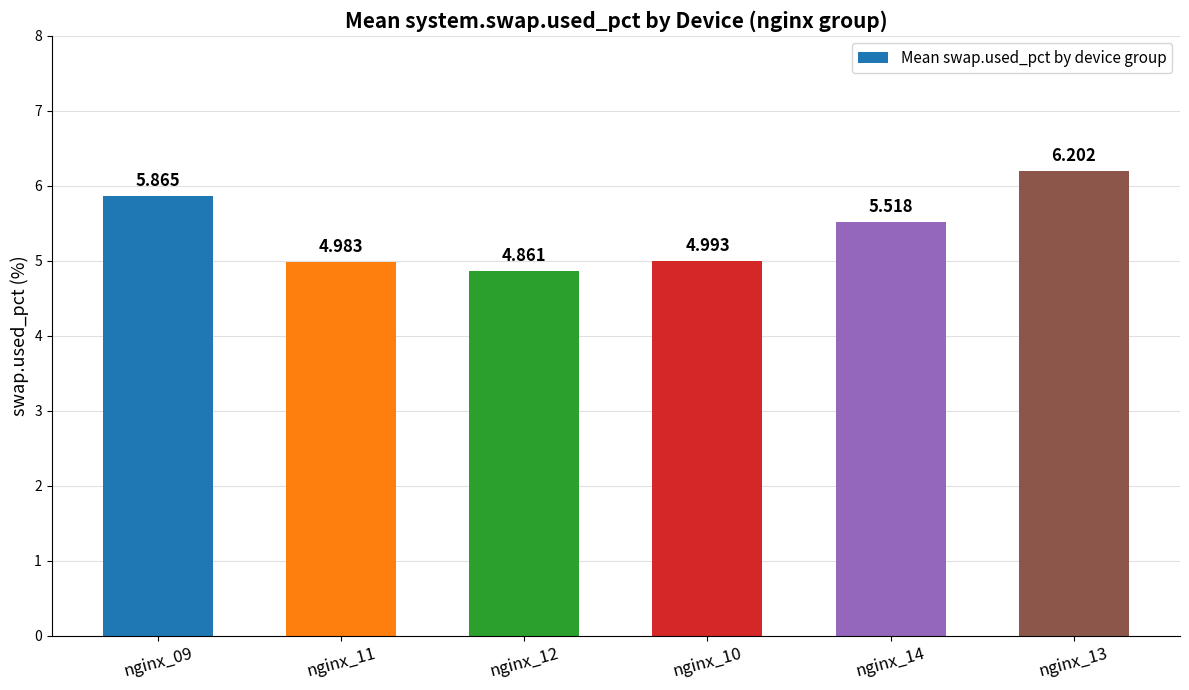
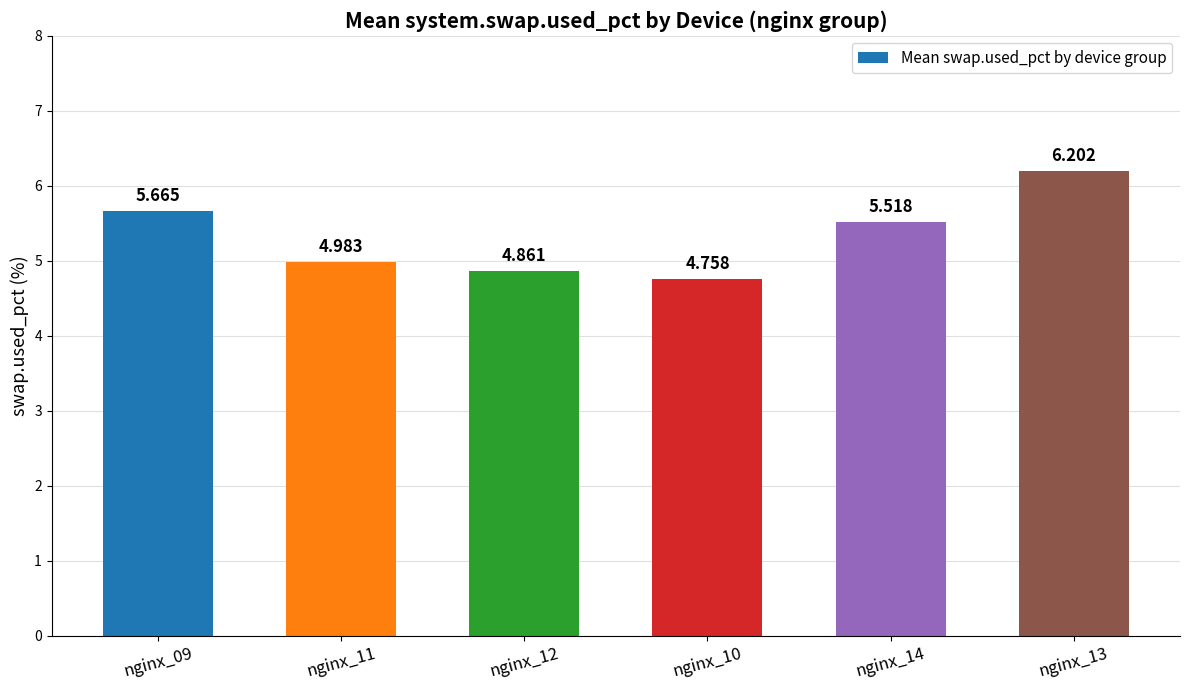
  {
-   "nginx_09": 5.865,
+   "nginx_09": 5.665,
    "nginx_11": 4.983,
    "nginx_12": 4.861,
-   "nginx_10": 4.993,
+   "nginx_10": 4.758,
    "nginx_14": 5.518,
    "nginx_13": 6.202
  }
